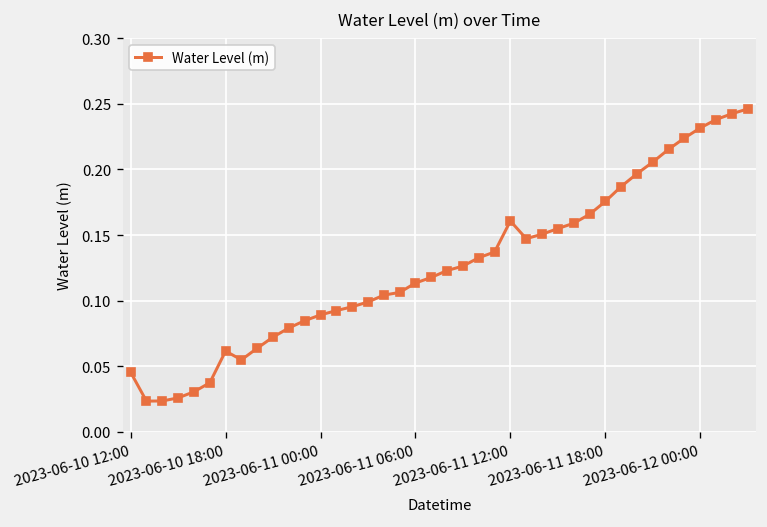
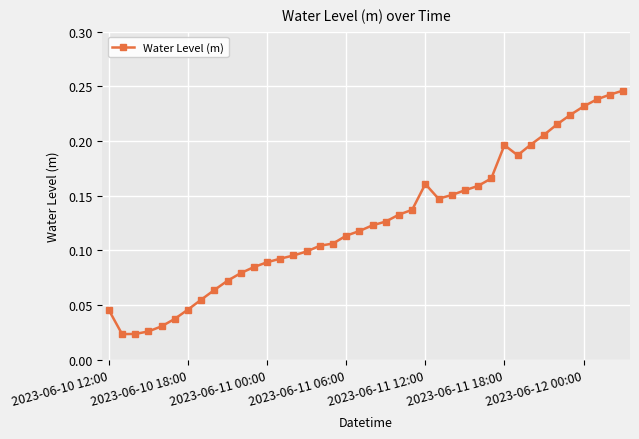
  {
    "2023-06-10 12:00": 0.045,
-   "2023-06-10 18:00": 0.062,
+   "2023-06-10 18:00": 0.046,
    "2023-06-11 00:00": 0.089,
    "2023-06-11 06:00": 0.113,
    "2023-06-11 12:00": 0.161,
-   "2023-06-11 18:00": 0.176,
+   "2023-06-11 18:00": 0.196,
    "2023-06-12 00:00": 0.232
  }
